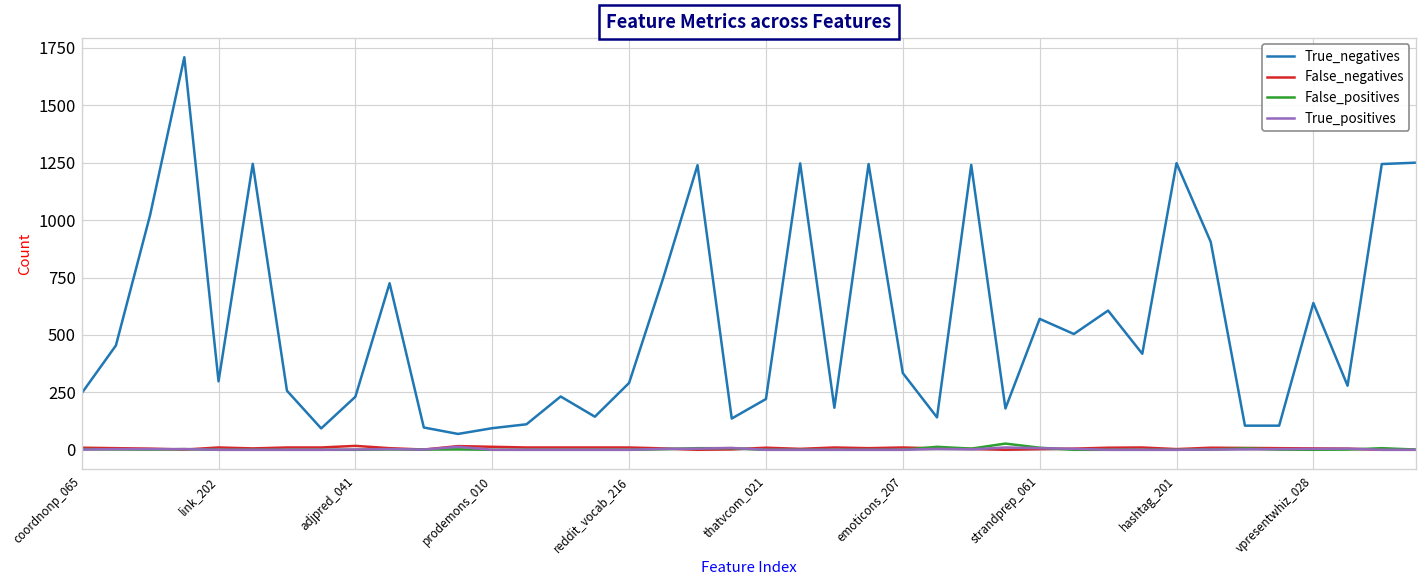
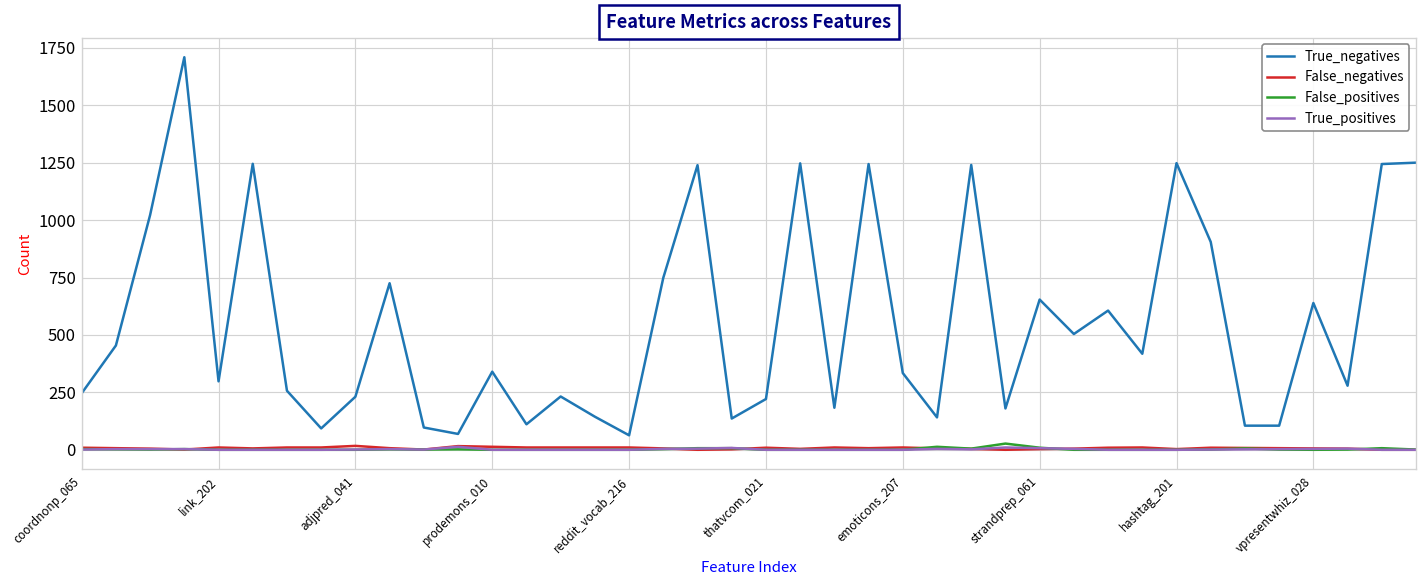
  {
    "True_negatives": {
      "coordnonp_065": 250,
      "link_202": 300,
      "adjpred_041": 230,
-     "prodemons_010": 90,
-     "reddit_vocab_216": 290,
+     "prodemons_010": 340,
+     "reddit_vocab_216": 60,
      "thatvcom_021": 220,
      "emoticons_207": 330,
-     "strandprep_061": 570,
+     "strandprep_061": 650,
      "hashtag_201": 1250,
      "vpresentwhiz_028": 640
    },
    "False_negatives": {
      "adjpred_041": 20
    }
  }
